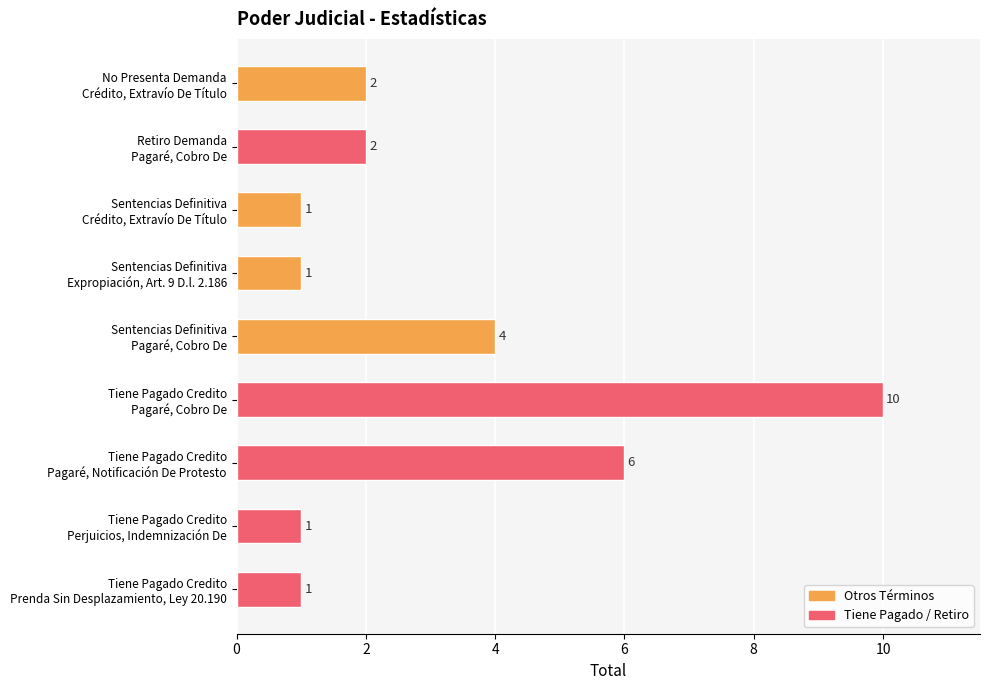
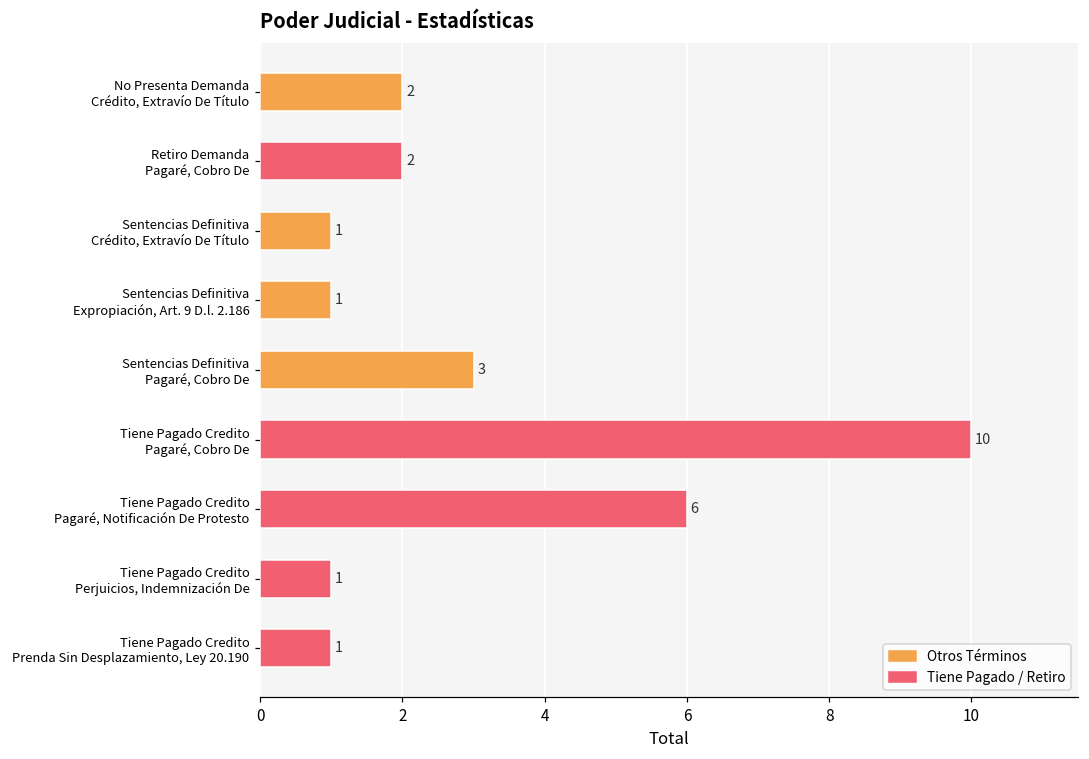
  {
    "No Presenta Demanda Crédito, Extravío De Título": 2,
    "Retiro Demanda Pagaré, Cobro De": 2,
    "Sentencias Definitiva Crédito, Extravío De Título": 1,
    "Sentencias Definitiva Expropiación, Art. 9 D.l. 2.186": 1,
-   "Sentencias Definitiva Pagaré, Cobro De": 4,
+   "Sentencias Definitiva Pagaré, Cobro De": 3,
    "Tiene Pagado Credito Pagaré, Cobro De": 10,
    "Tiene Pagado Credito Pagaré, Notificación De Protesto": 6,
    "Tiene Pagado Credito Perjuicios, Indemnización De": 1,
    "Tiene Pagado Credito Prenda Sin Desplazamiento, Ley 20.190": 1
  }
